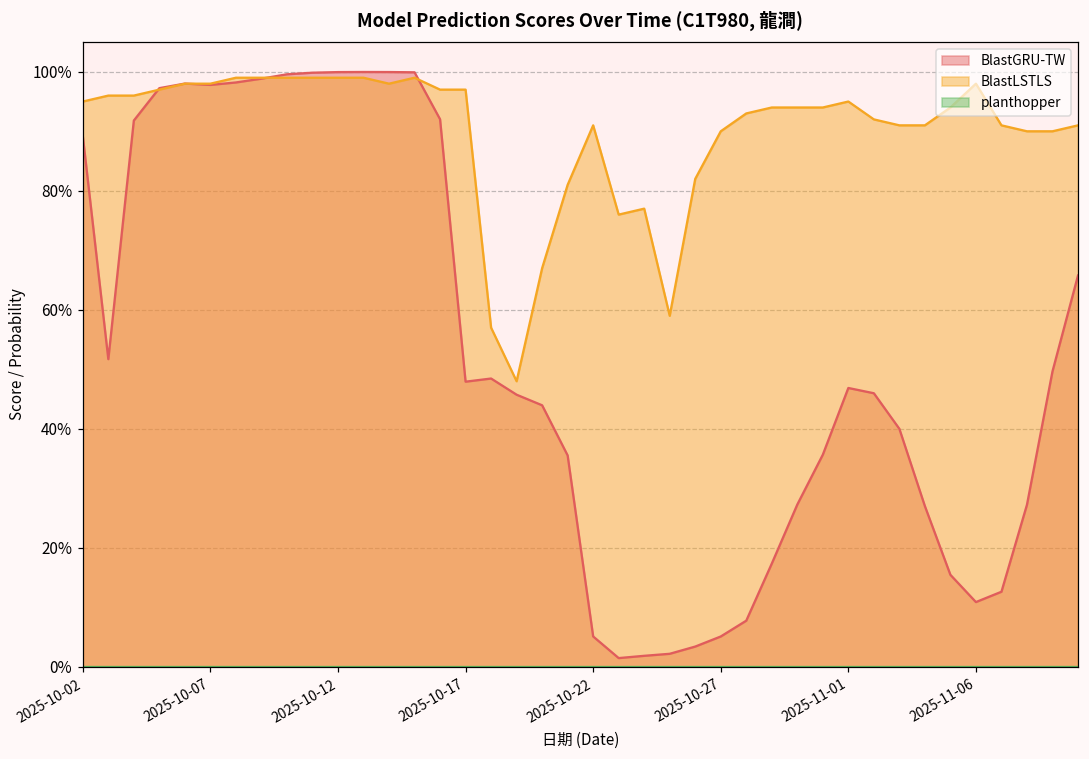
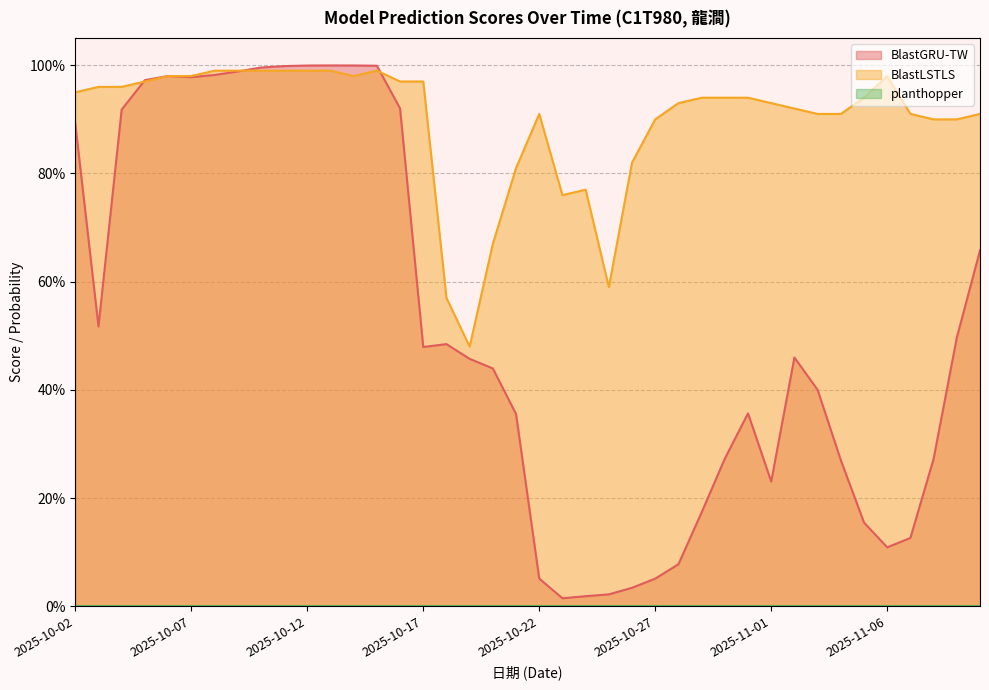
  {
    "BlastGRU-TW": {
      "2025-10-02": "89%",
      "2025-10-12": "100%",
      "2025-10-17": "48%",
      "2025-10-22": "5%",
      "2025-10-27": "5%",
-     "2025-11-01": "47%",
+     "2025-11-01": "23%",
      "2025-11-06": "11%"
    },
    "BlastLSTLS": {
      "2025-10-02": "95%",
      "2025-10-12": "99%",
      "2025-10-17": "97%",
      "2025-10-22": "91%",
      "2025-10-27": "90%",
-     "2025-11-01": "95%"
+     "2025-11-01": "93%"
    },
    "planthopper": {
      "2025-10-02": "0%",
      "2025-10-07": "0%",
      "2025-10-12": "0%",
      "2025-10-17": "0%",
      "2025-10-22": "0%",
      "2025-10-27": "0%",
      "2025-11-01": "0%",
      "2025-11-06": "0%"
    }
  }
